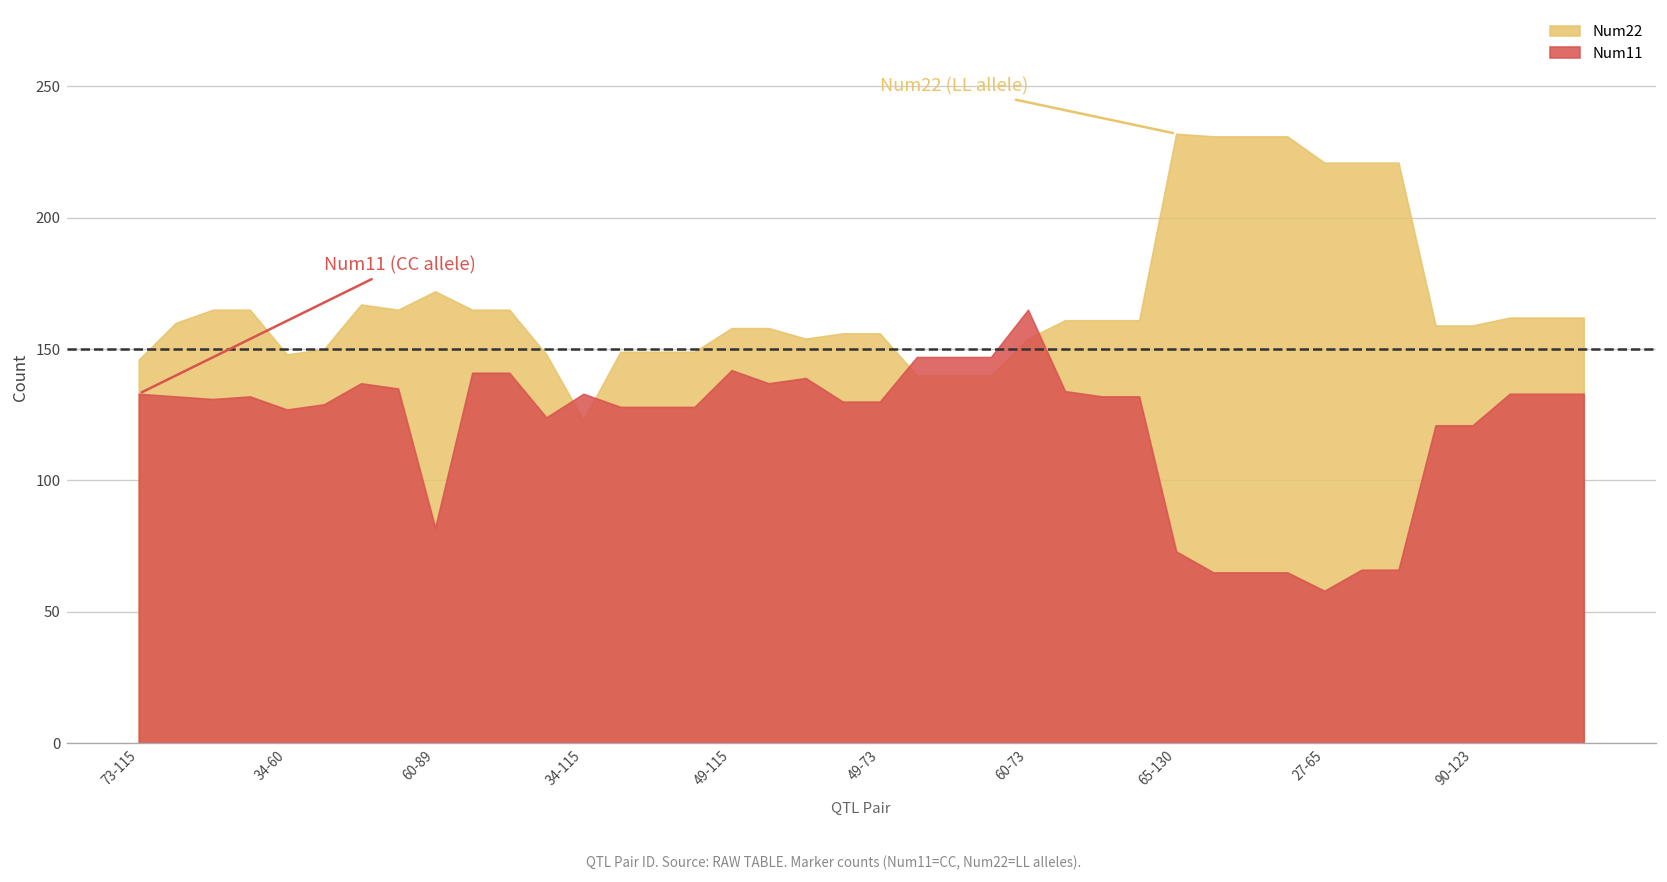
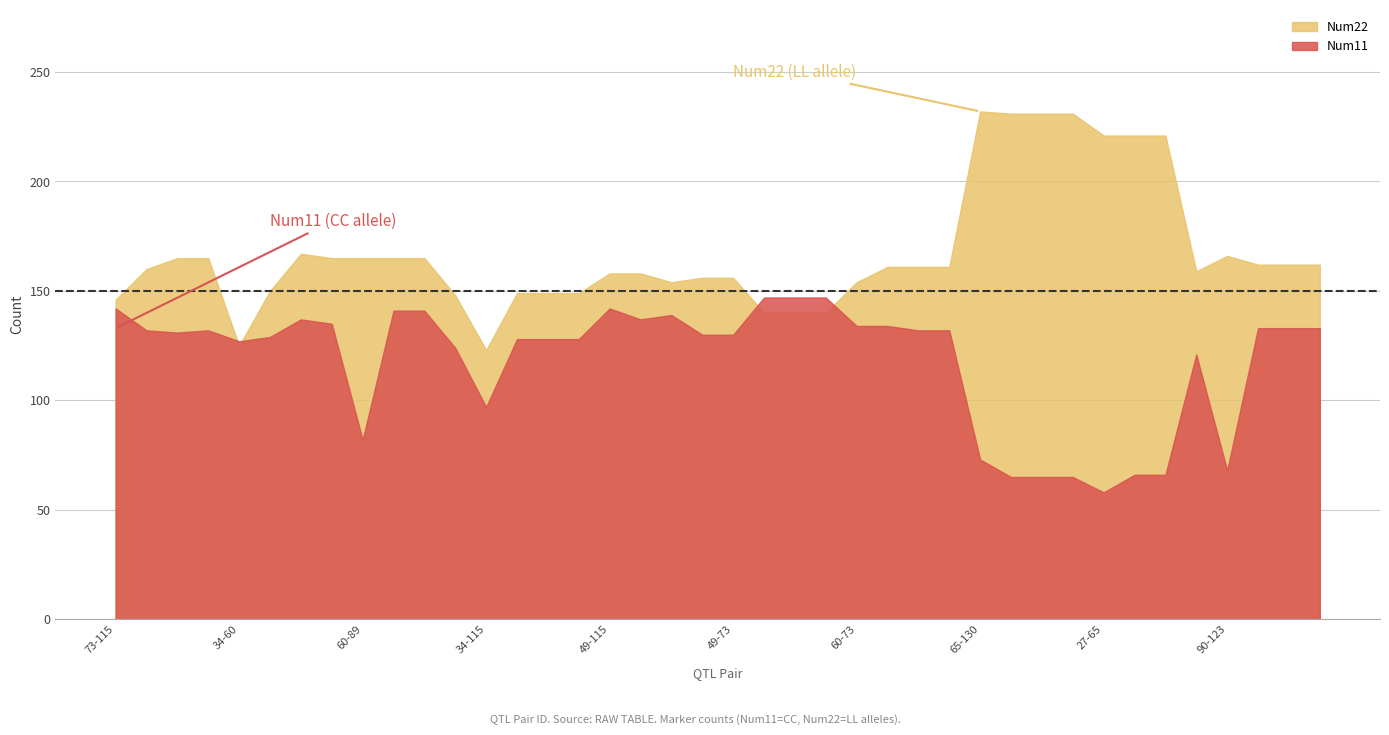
  {
    "Num22": {
      "73-115": 146,
-     "34-60": 148,
-     "60-89": 172,
+     "34-60": 125,
+     "60-89": 165,
      "34-115": 123,
      "49-115": 158,
      "49-73": 156,
      "60-73": 154,
      "65-130": 232,
      "27-65": 221,
-     "90-123": 159
+     "90-123": 166
    },
    "Num11": {
-     "73-115": 133,
+     "73-115": 142,
      "34-60": 127,
      "60-89": 82,
-     "34-115": 133,
+     "34-115": 97,
      "49-115": 142,
      "49-73": 130,
-     "60-73": 165,
+     "60-73": 134,
      "65-130": 73,
      "27-65": 58,
-     "90-123": 121
+     "90-123": 68
    }
  }
